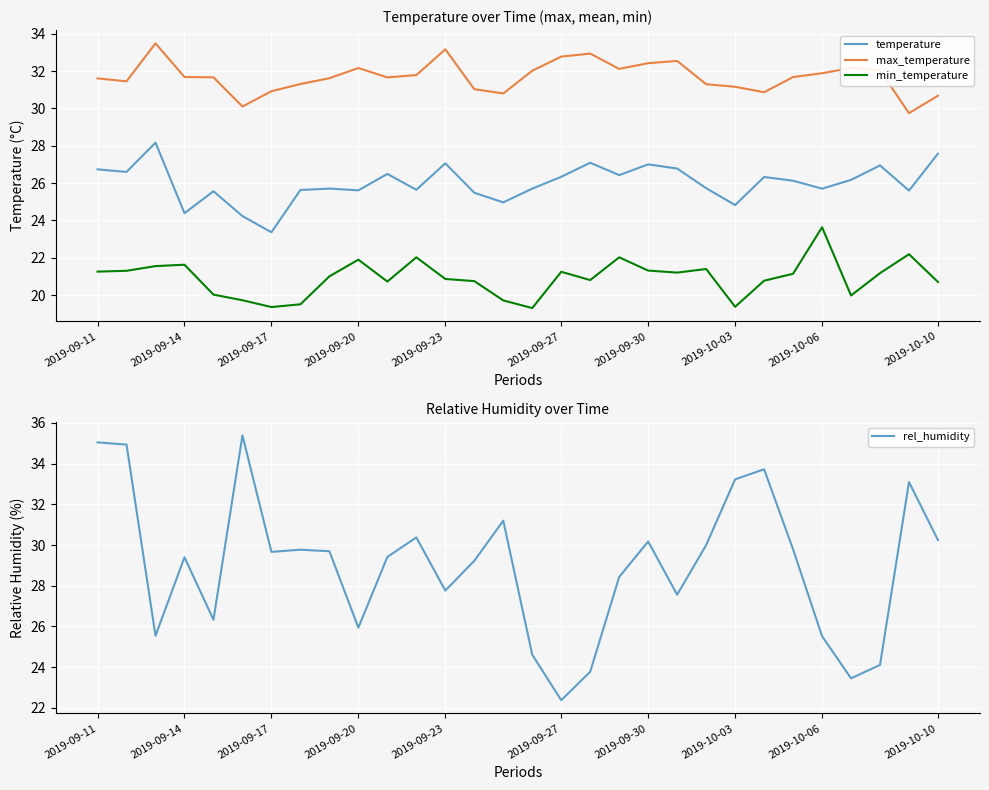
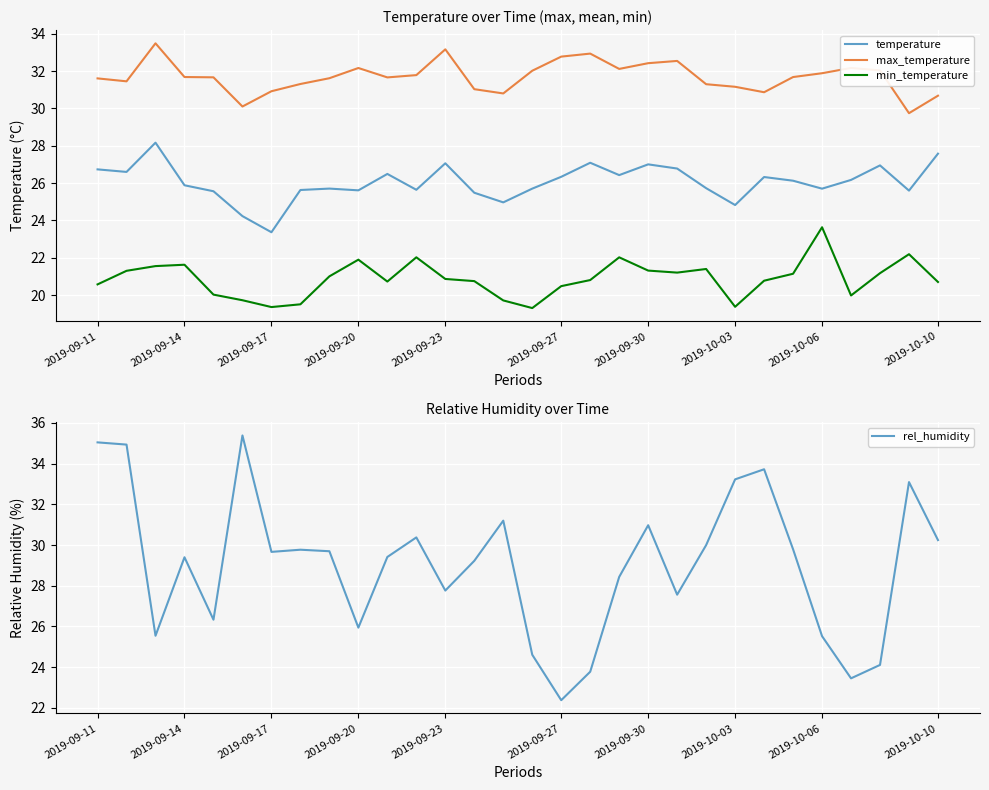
  {
    "Temperature over Time (max, mean, min)": {
      "temperature": {
        "2019-09-11": 26.7,
-       "2019-09-14": 24.4,
+       "2019-09-14": 25.9,
        "2019-09-17": 23.4,
        "2019-09-20": 25.6,
        "2019-09-23": 27.1,
        "2019-09-27": 26.3,
        "2019-09-30": 27.0,
        "2019-10-03": 24.8,
        "2019-10-06": 25.7,
        "2019-10-10": 27.6
      },
      "max_temperature": {
        "2019-09-11": 31.6,
        "2019-09-14": 31.7,
        "2019-09-17": 30.9,
        "2019-09-20": 32.2,
        "2019-09-23": 33.2,
        "2019-09-27": 32.8,
        "2019-09-30": 32.4,
        "2019-10-03": 31.2,
        "2019-10-06": 31.9,
        "2019-10-10": 30.7
      },
      "min_temperature": {
-       "2019-09-11": 21.3,
+       "2019-09-11": 20.6,
        "2019-09-14": 21.6,
        "2019-09-17": 19.4,
        "2019-09-20": 21.9,
        "2019-09-23": 20.9,
-       "2019-09-27": 21.2,
+       "2019-09-27": 20.5,
        "2019-09-30": 21.3,
        "2019-10-03": 19.4,
        "2019-10-06": 23.6,
        "2019-10-10": 20.7
      }
    },
    "Relative Humidity over Time": {
      "2019-09-11": 35.0,
      "2019-09-14": 29.4,
      "2019-09-17": 29.7,
      "2019-09-20": 25.9,
      "2019-09-23": 27.8,
      "2019-09-27": 22.4,
-     "2019-09-30": 30.2,
+     "2019-09-30": 31.0,
      "2019-10-03": 33.2,
      "2019-10-06": 25.5,
      "2019-10-10": 30.2
    }
  }
